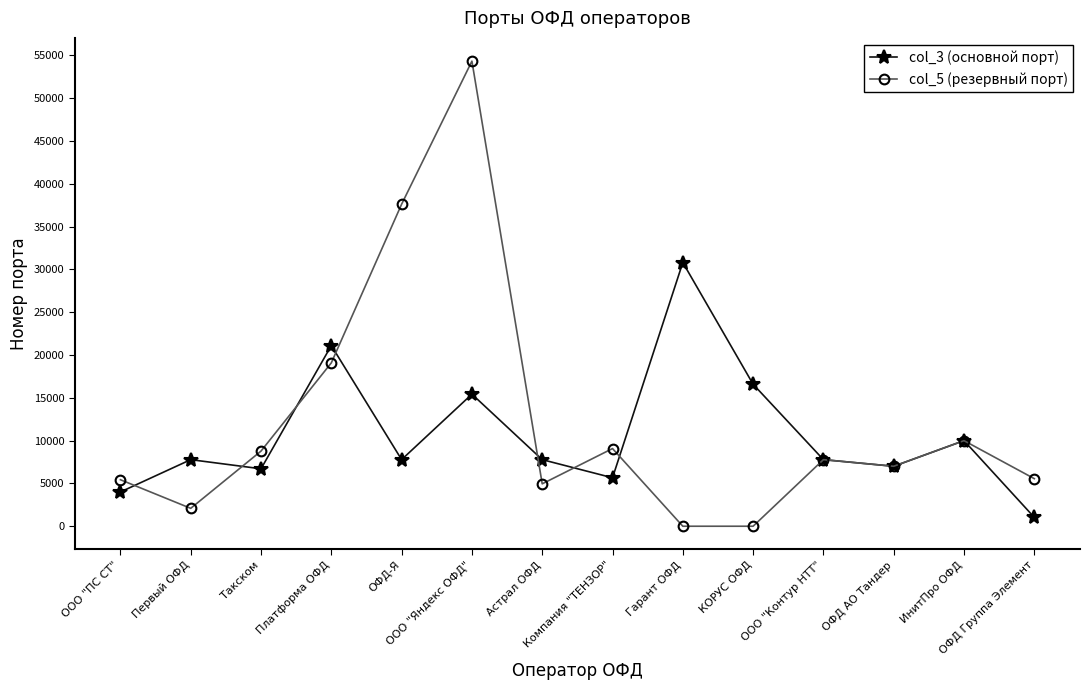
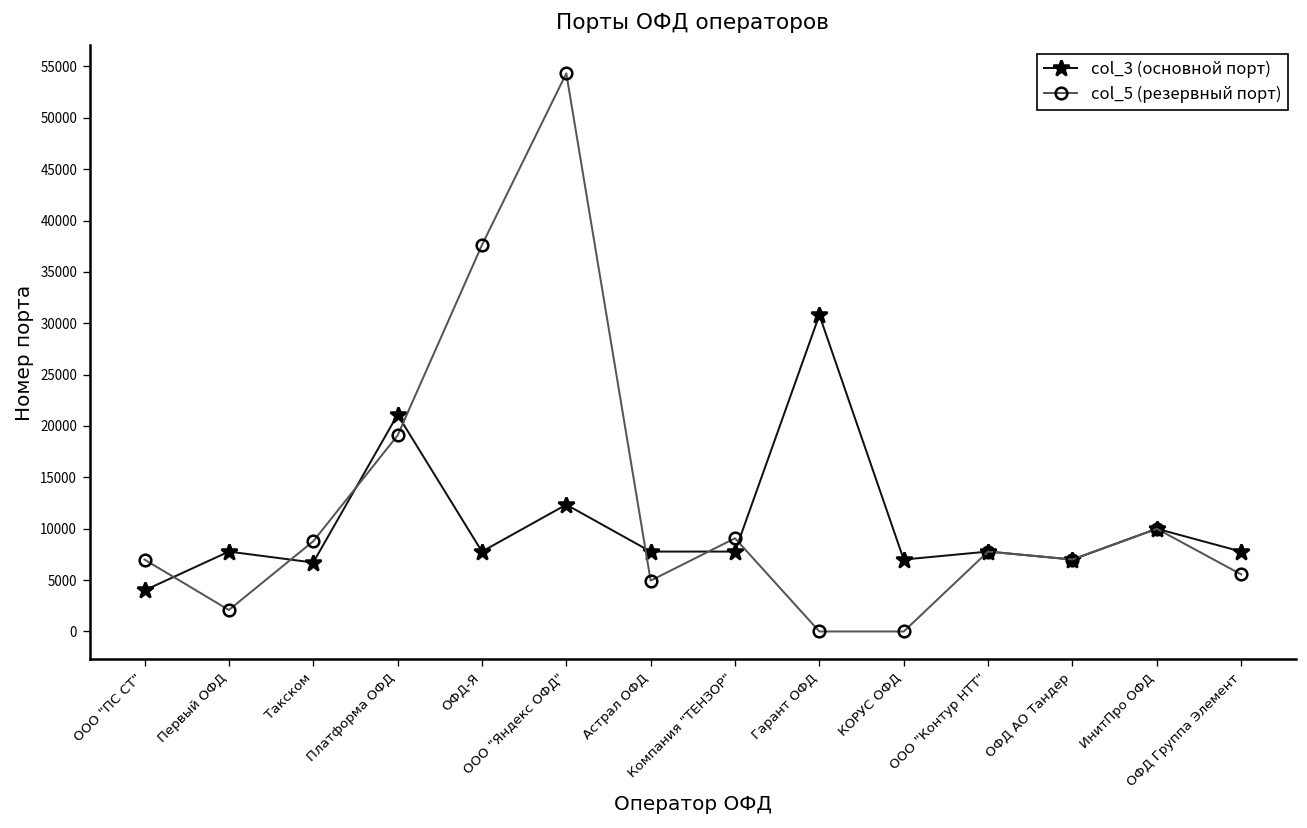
  {
    "col_3 (основной порт)": {
      "ООО \"ПС СТ\"": 4000,
      "Первый ОФД": 8000,
      "Такском": 7000,
      "Платформа ОФД": 21000,
      "ОФД-Я": 8000,
-     "ООО \"Яндекс ОФД\"": 15000,
+     "ООО \"Яндекс ОФД\"": 12000,
      "Астрал ОФД": 8000,
-     "Компания \"ТЕНЗОР\"": 6000,
+     "Компания \"ТЕНЗОР\"": 8000,
      "Гарант ОФД": 31000,
-     "КОРУС ОФД": 17000,
-     "ОФД Группа Элемент": 1000
+     "КОРУС ОФД": 7000,
+     "ОФД Группа Элемент": 8000
    },
    "col_5 (резервный порт)": {
-     "ООО \"ПС СТ\"": 5000,
+     "ООО \"ПС СТ\"": 7000,
      "Первый ОФД": 2000,
      "Такском": 9000,
      "Платформа ОФД": 19000,
      "ОФД-Я": 38000,
      "ООО \"Яндекс ОФД\"": 54000,
      "Астрал ОФД": 5000,
      "Компания \"ТЕНЗОР\"": 9000,
      "Гарант ОФД": 0,
      "КОРУС ОФД": 0,
      "ОФД Группа Элемент": 6000
    }
  }
